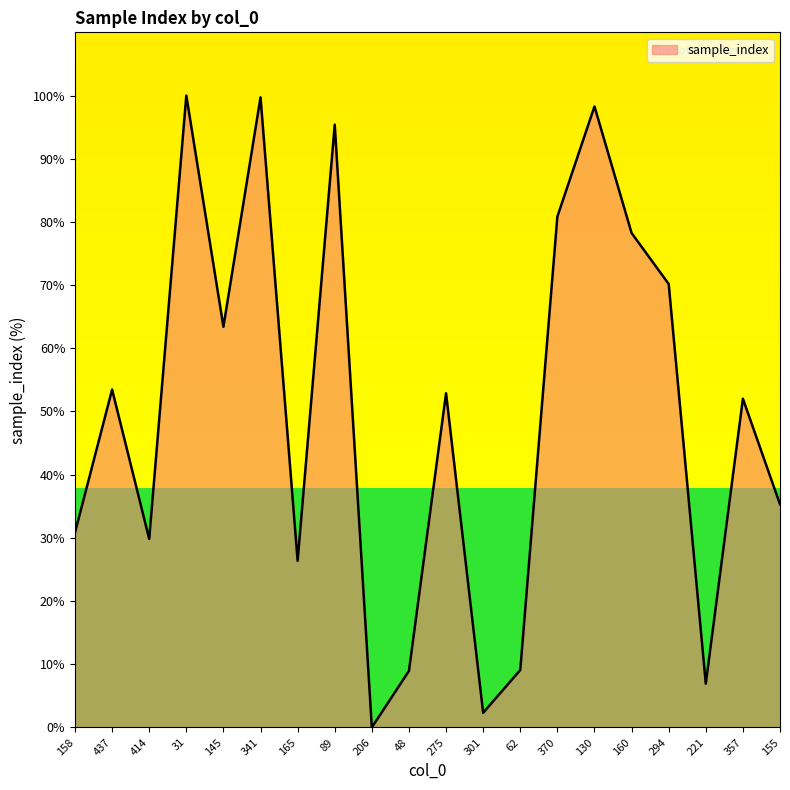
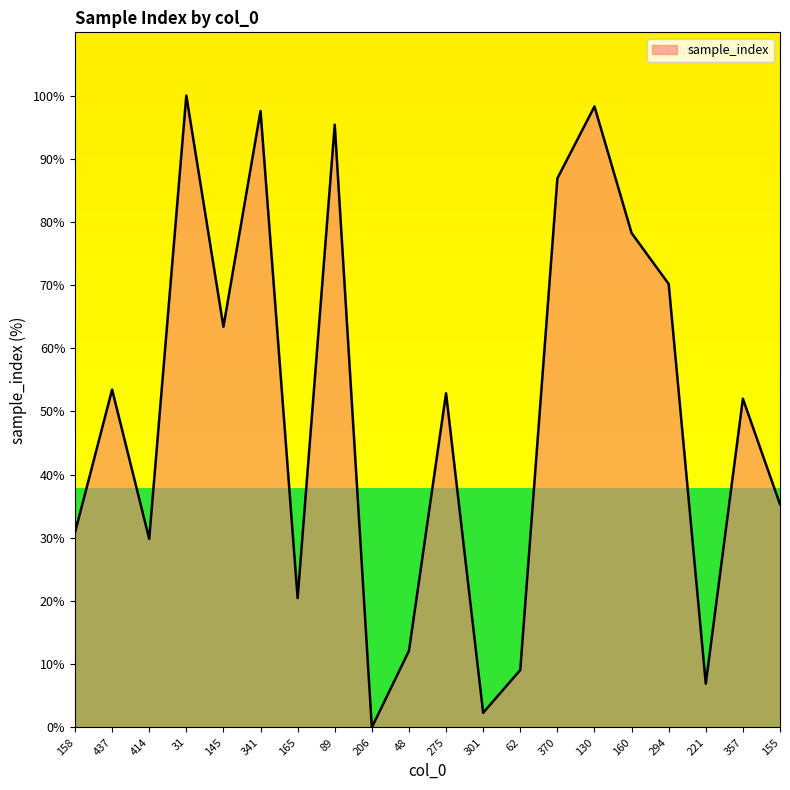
  {
    "158": "31%",
    "437": "53%",
    "414": "30%",
    "31": "100%",
    "145": "63%",
-   "341": "100%",
-   "165": "26%",
+   "341": "98%",
+   "165": "20%",
    "89": "95%",
    "206": "0%",
-   "48": "9%",
+   "48": "12%",
    "275": "53%",
    "301": "2%",
    "62": "9%",
-   "370": "81%",
+   "370": "87%",
    "130": "98%",
    "160": "78%",
    "294": "70%",
    "221": "7%",
    "357": "52%",
    "155": "35%"
  }
